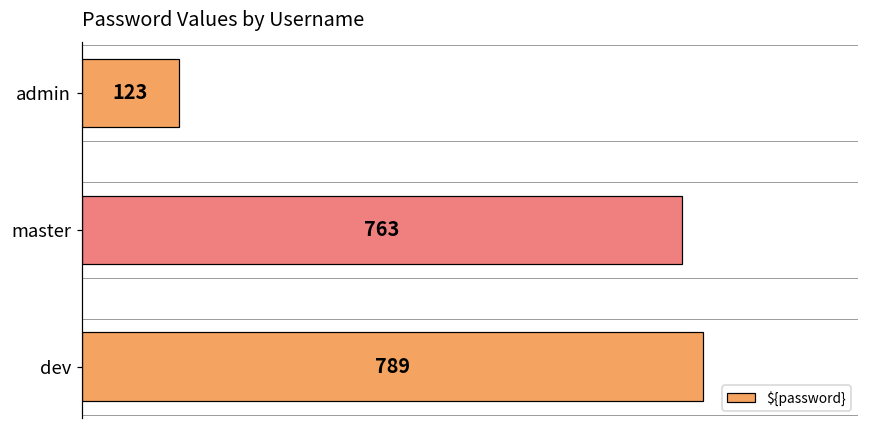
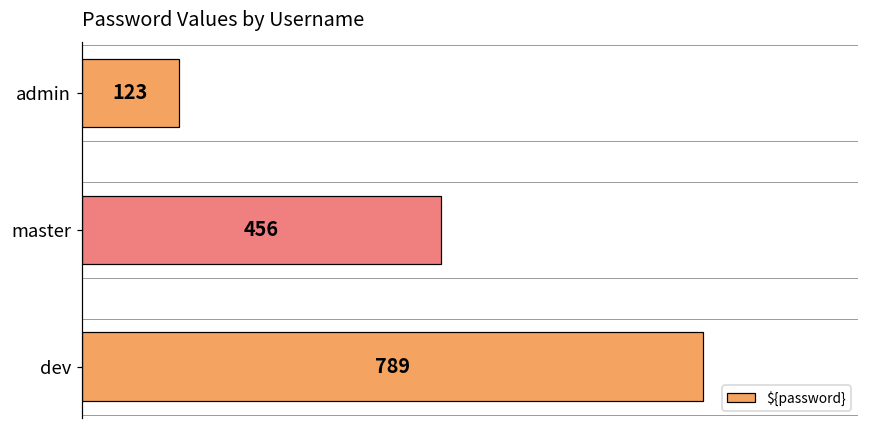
  {
    "admin": 123,
-   "master": 763,
+   "master": 456,
    "dev": 789
  }
